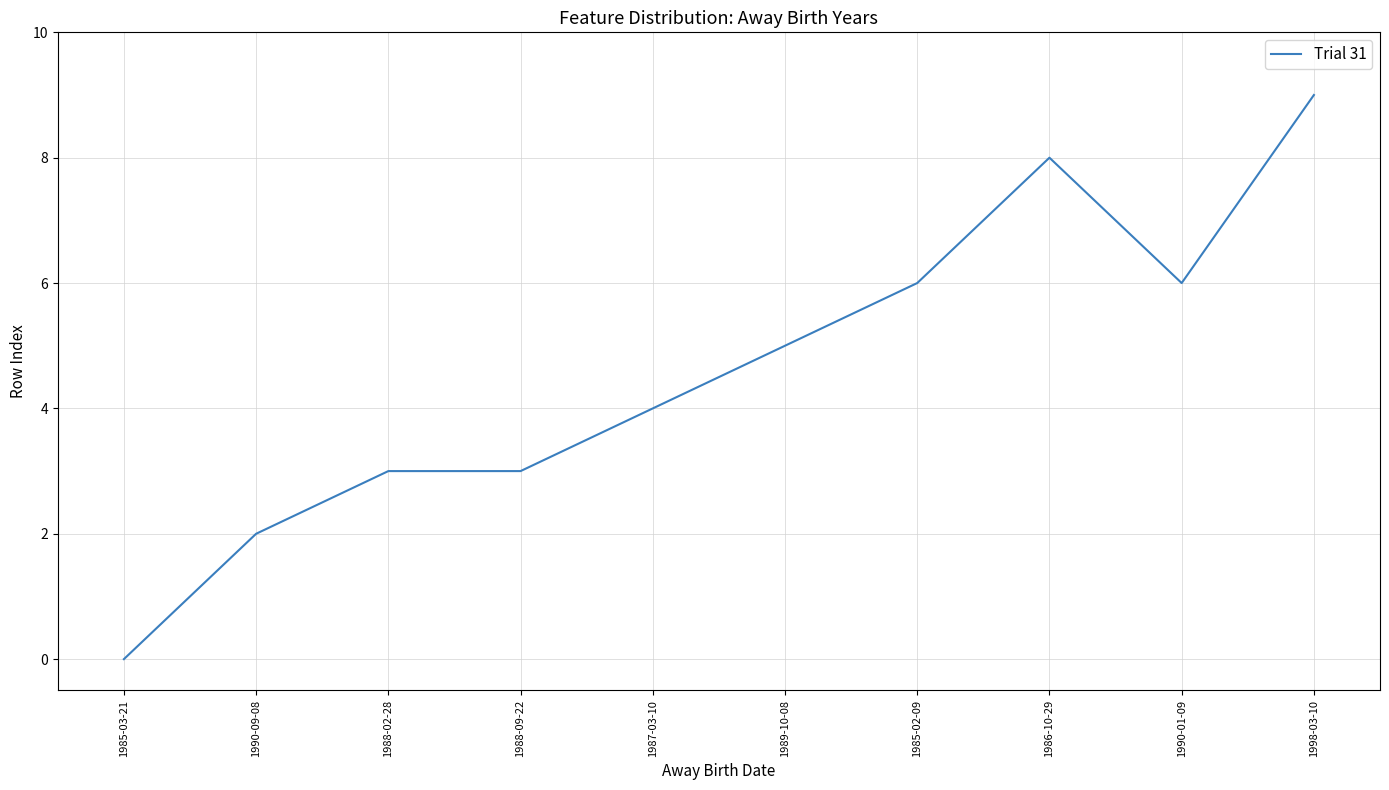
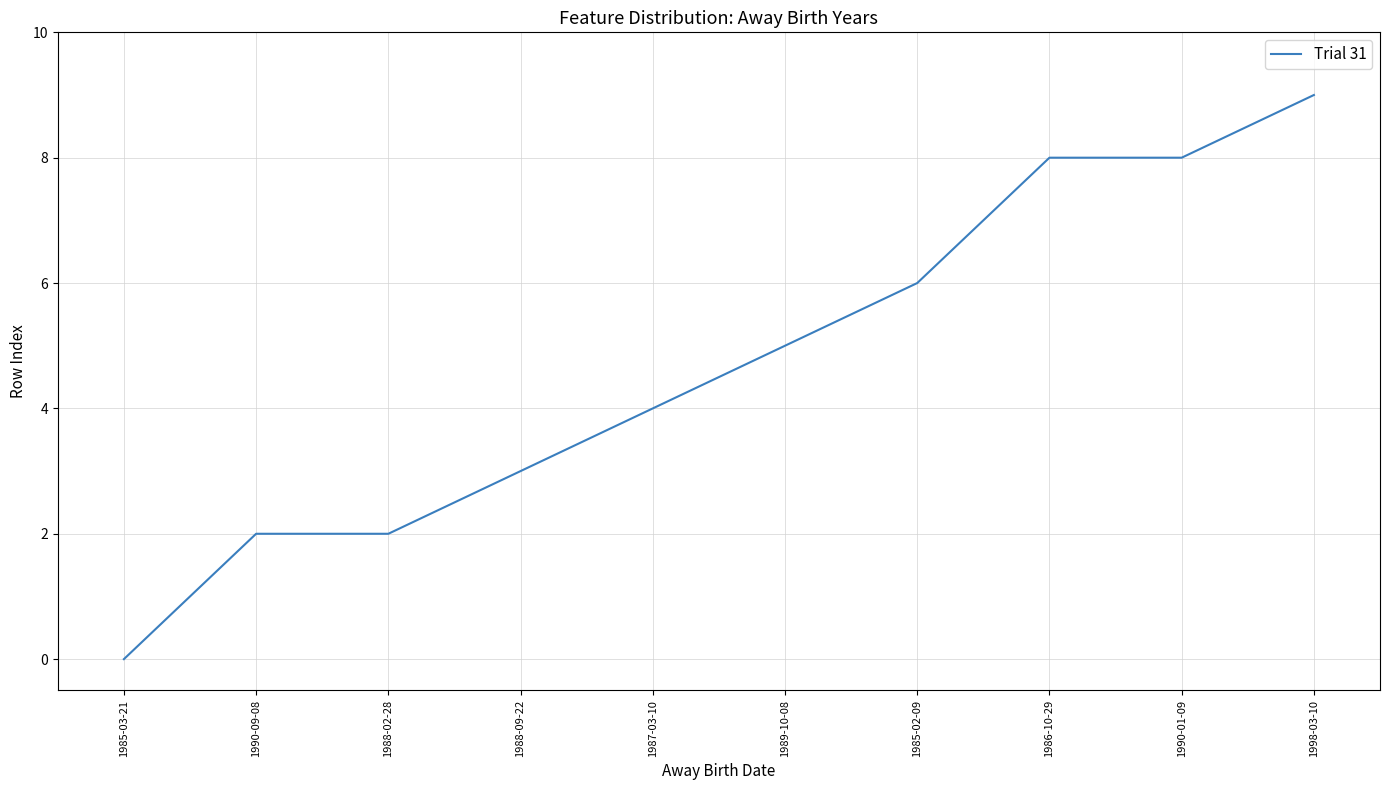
  {
    "1985-03-21": 0,
    "1990-09-08": 2,
-   "1988-02-28": 3,
+   "1988-02-28": 2,
    "1988-09-22": 3,
    "1987-03-10": 4,
    "1989-10-08": 5,
    "1985-02-09": 6,
    "1986-10-29": 8,
-   "1990-01-09": 6,
+   "1990-01-09": 8,
    "1998-03-10": 9
  }
